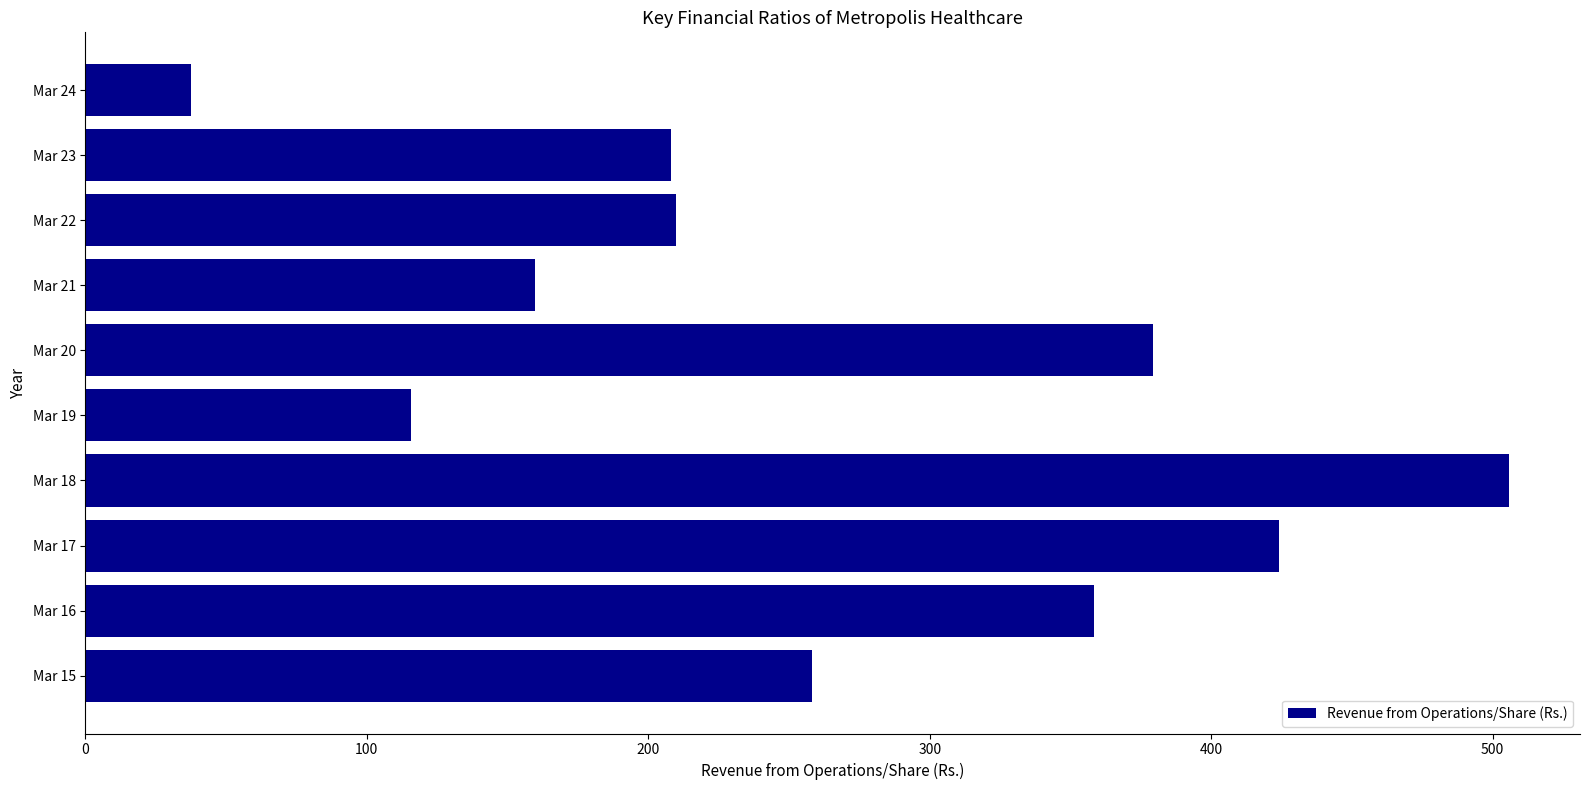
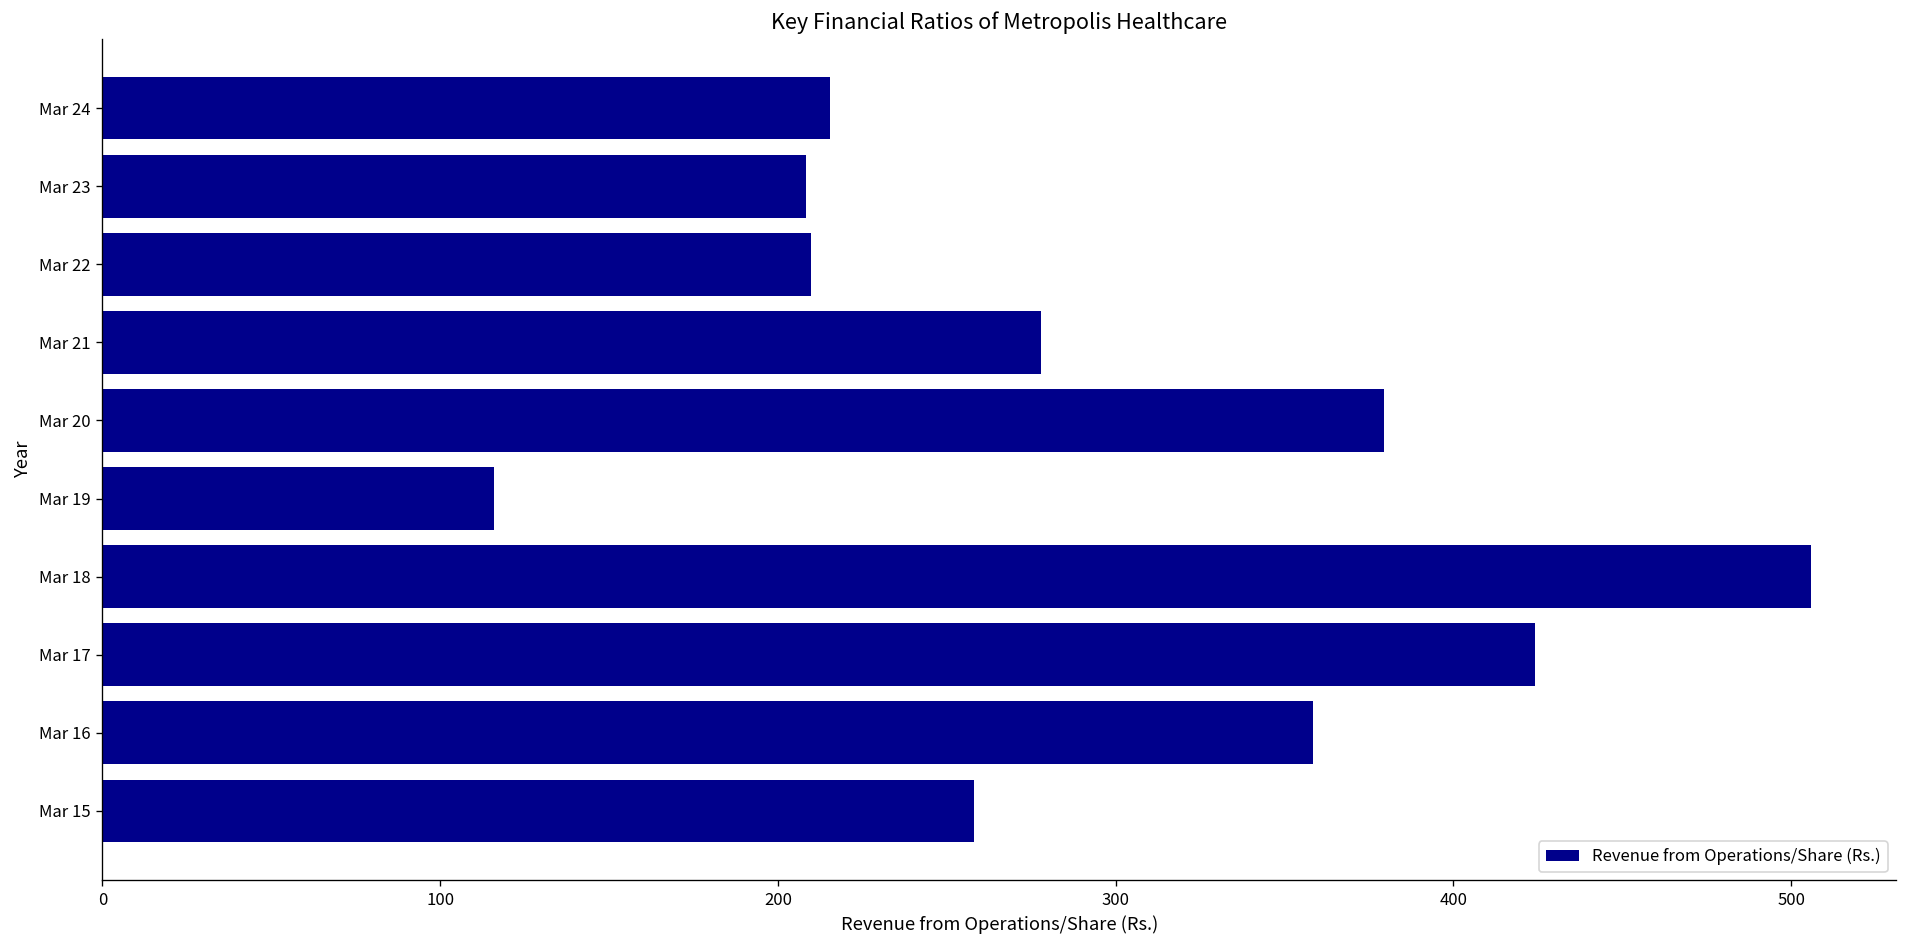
  {
-   "Mar 24": 38,
+   "Mar 24": 215,
    "Mar 23": 208,
    "Mar 22": 210,
-   "Mar 21": 160,
+   "Mar 21": 278,
    "Mar 20": 379,
    "Mar 19": 116,
    "Mar 18": 506,
    "Mar 17": 424,
    "Mar 16": 358,
    "Mar 15": 258
  }
